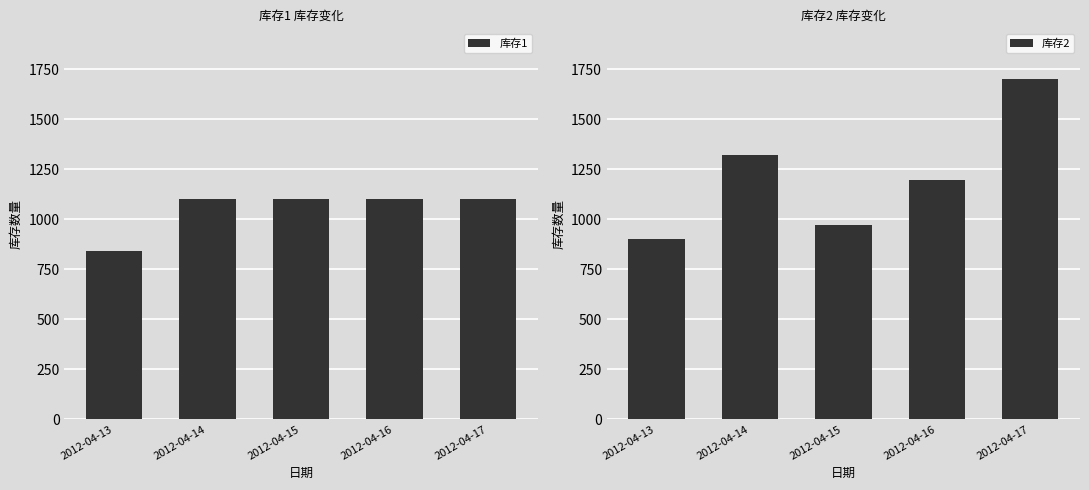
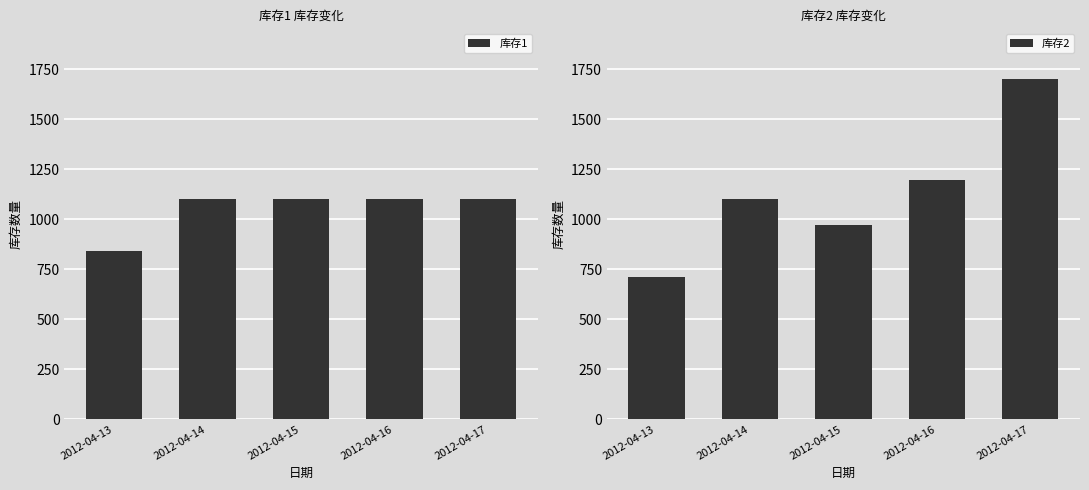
  {
    "库存1 库存变化": {
      "2012-04-13": 840,
      "2012-04-14": 1100,
      "2012-04-15": 1100,
      "2012-04-16": 1100,
      "2012-04-17": 1100
    },
    "库存2 库存变化": {
-     "2012-04-13": 900,
-     "2012-04-14": 1320,
+     "2012-04-13": 710,
+     "2012-04-14": 1100,
      "2012-04-15": 970,
      "2012-04-16": 1200,
      "2012-04-17": 1700
    }
  }
